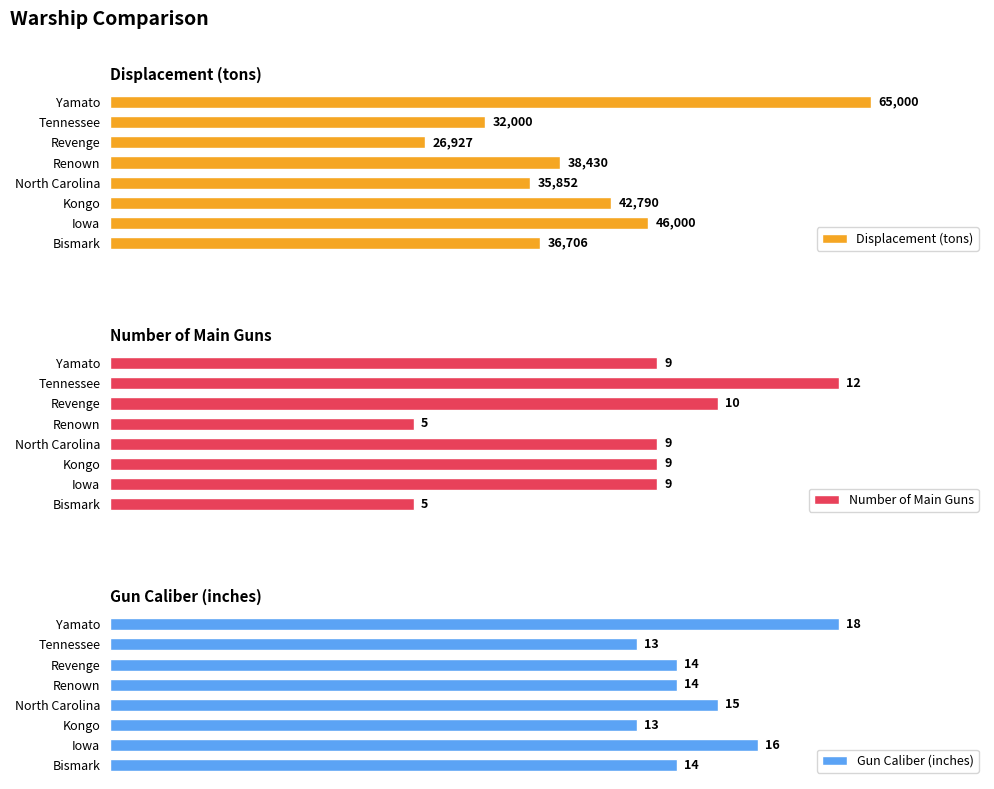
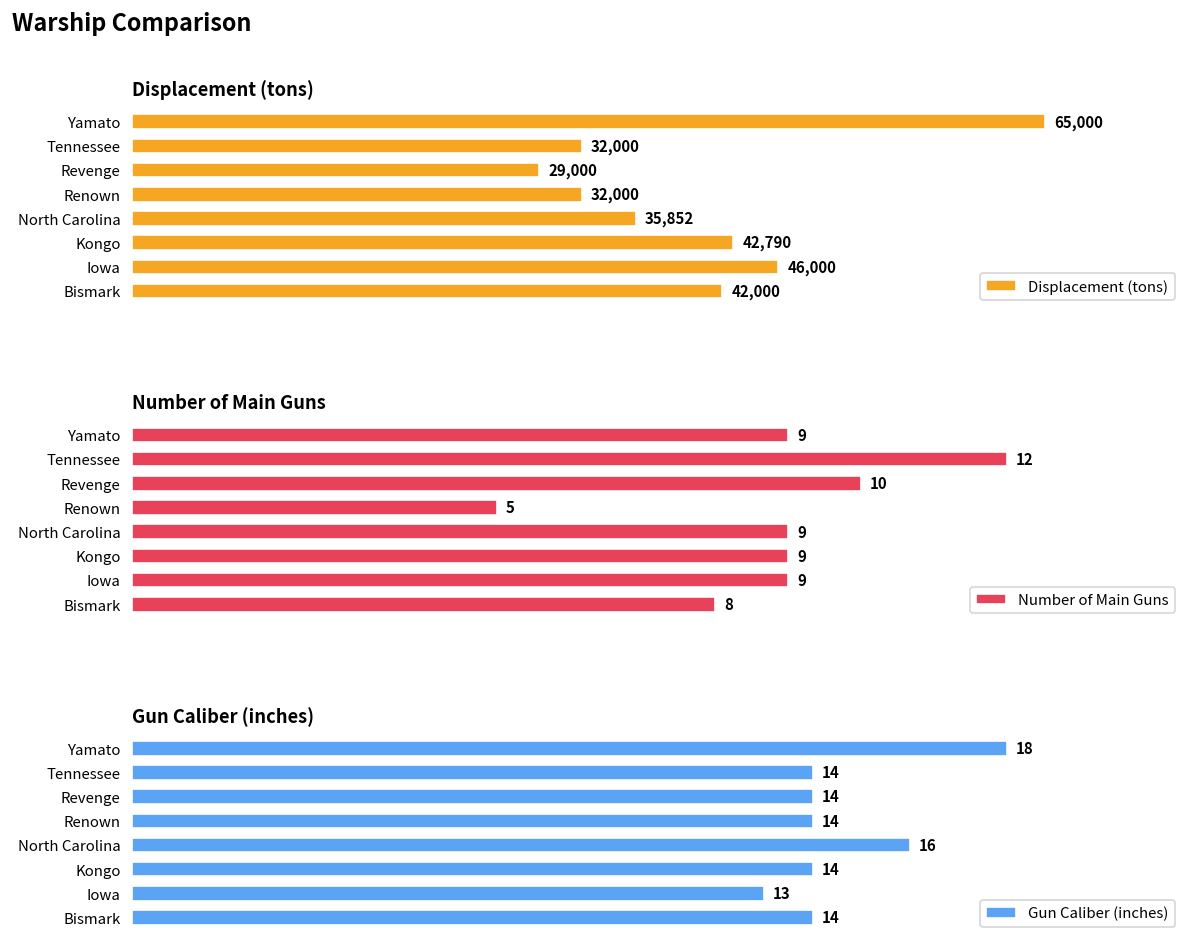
  {
    "Displacement (tons)": {
      "Yamato": "65,000",
      "Tennessee": "32,000",
-     "Revenge": "26,927",
-     "Renown": "38,430",
+     "Revenge": "29,000",
+     "Renown": "32,000",
      "North Carolina": "35,852",
      "Kongo": "42,790",
      "Iowa": "46,000",
-     "Bismark": "36,706"
+     "Bismark": "42,000"
    },
    "Number of Main Guns": {
      "Yamato": "9",
      "Tennessee": "12",
      "Revenge": "10",
      "Renown": "5",
      "North Carolina": "9",
      "Kongo": "9",
      "Iowa": "9",
-     "Bismark": "5"
+     "Bismark": "8"
    },
    "Gun Caliber (inches)": {
      "Yamato": "18",
-     "Tennessee": "13",
+     "Tennessee": "14",
      "Revenge": "14",
      "Renown": "14",
-     "North Carolina": "15",
-     "Kongo": "13",
-     "Iowa": "16",
+     "North Carolina": "16",
+     "Kongo": "14",
+     "Iowa": "13",
      "Bismark": "14"
    }
  }
